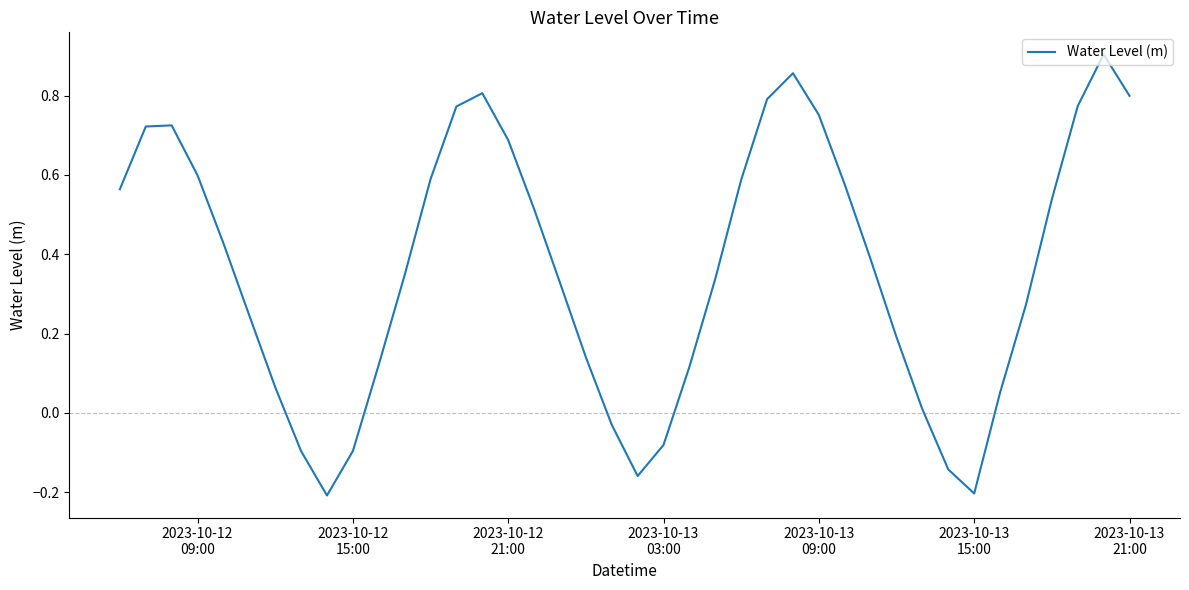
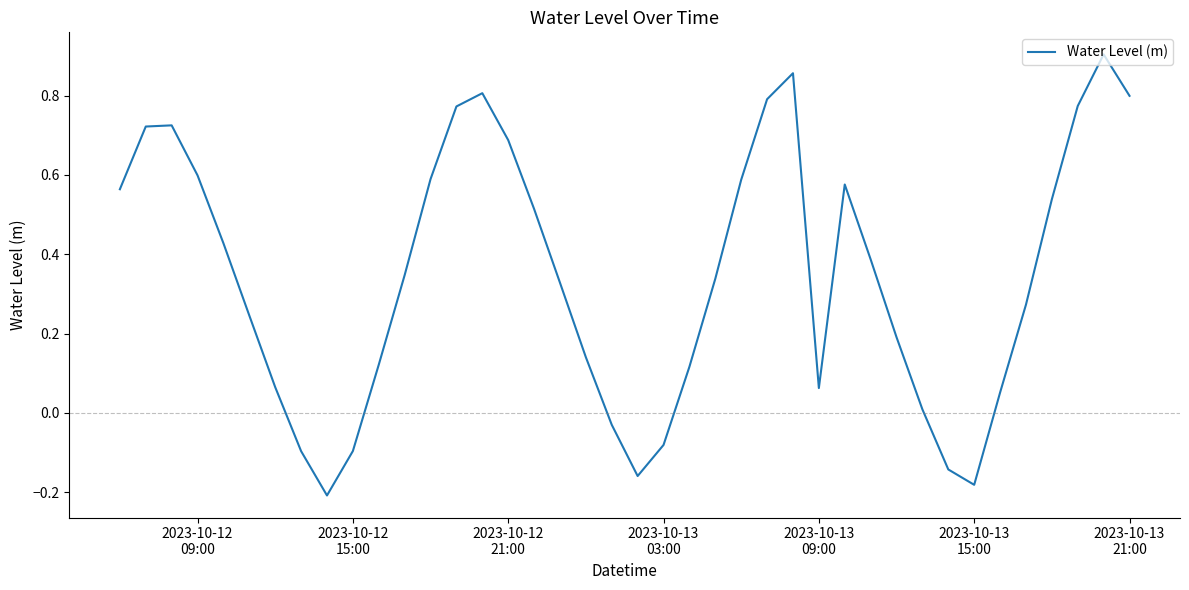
  {
    "2023-10-12 09:00": 0.60,
    "2023-10-12 15:00": -0.10,
    "2023-10-12 21:00": 0.69,
    "2023-10-13 03:00": -0.08,
-   "2023-10-13 09:00": 0.75,
-   "2023-10-13 15:00": -0.20,
+   "2023-10-13 09:00": 0.06,
+   "2023-10-13 15:00": -0.18,
    "2023-10-13 21:00": 0.80
  }
